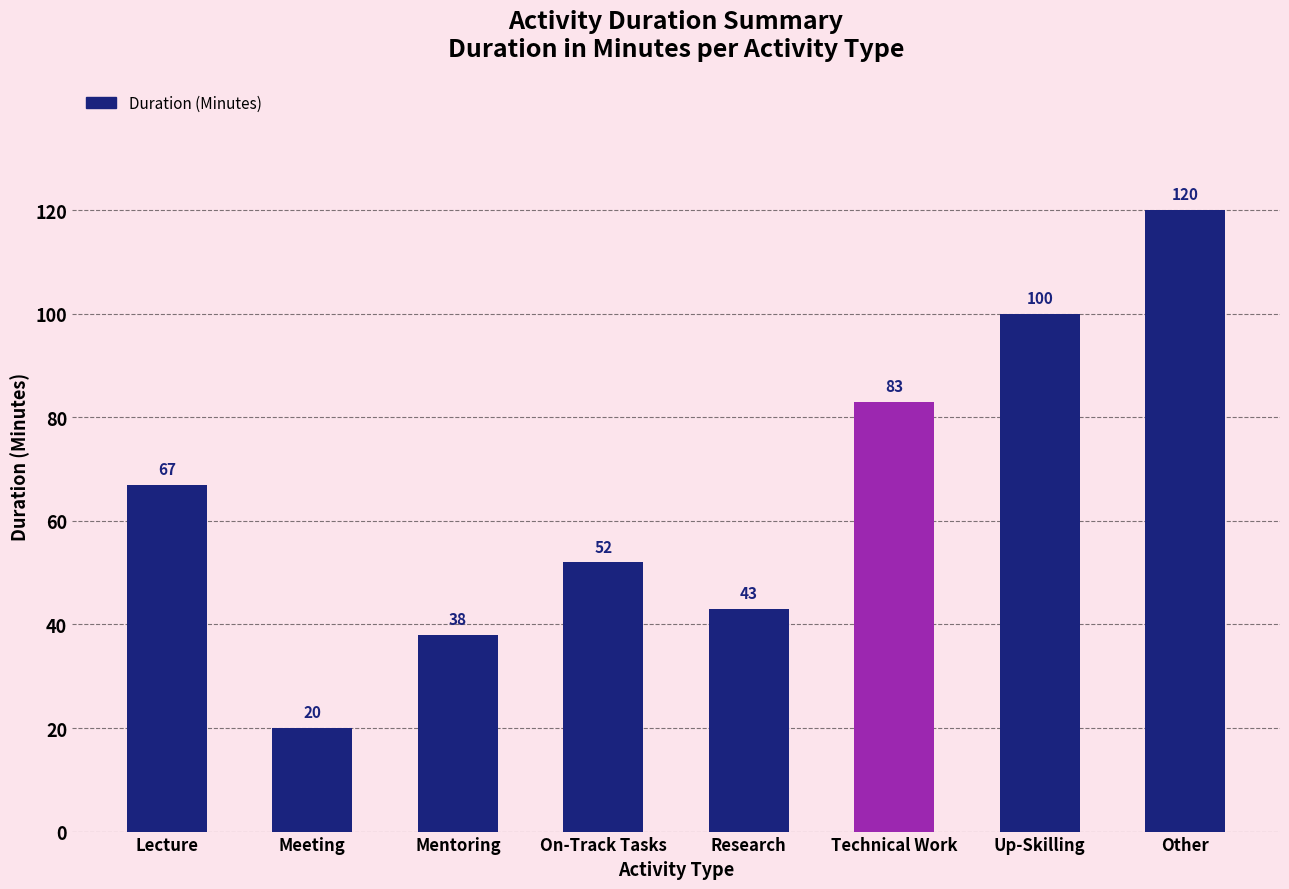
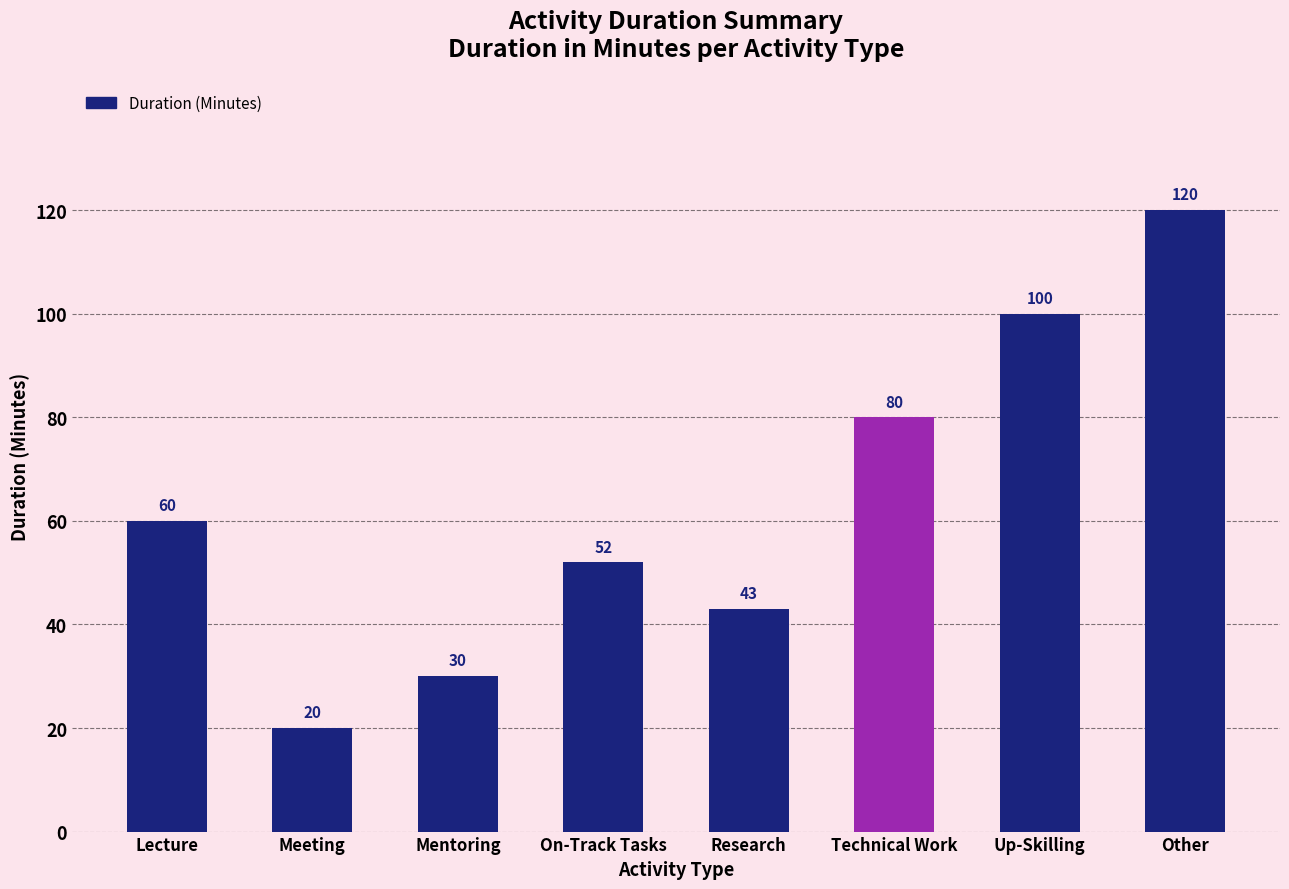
  {
-   "Lecture": 67,
+   "Lecture": 60,
    "Meeting": 20,
-   "Mentoring": 38,
+   "Mentoring": 30,
    "On-Track Tasks": 52,
    "Research": 43,
-   "Technical Work": 83,
+   "Technical Work": 80,
    "Up-Skilling": 100,
    "Other": 120
  }
